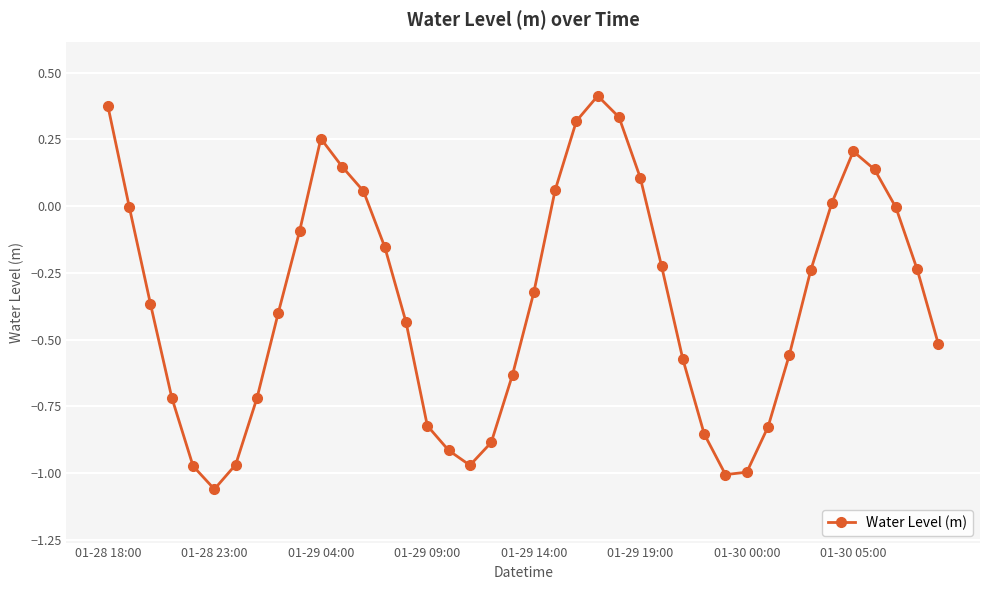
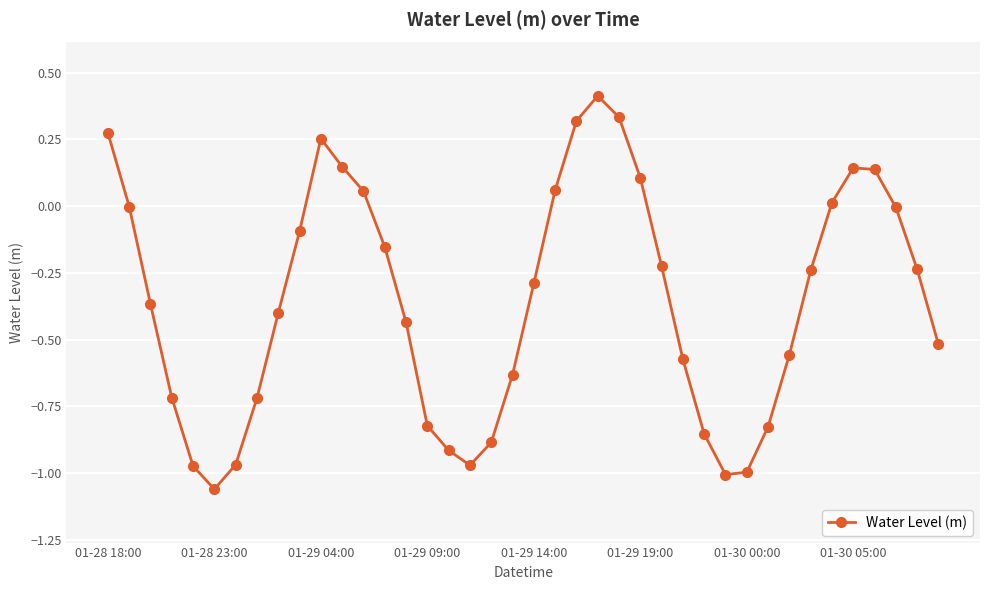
  {
-   "01-28 18:00": 0.38,
+   "01-28 18:00": 0.27,
    "01-28 23:00": -1.06,
    "01-29 04:00": 0.25,
    "01-29 09:00": -0.82,
-   "01-29 14:00": -0.32,
+   "01-29 14:00": -0.29,
    "01-29 19:00": 0.11,
    "01-30 00:00": -1.00,
-   "01-30 05:00": 0.21
+   "01-30 05:00": 0.14
  }
